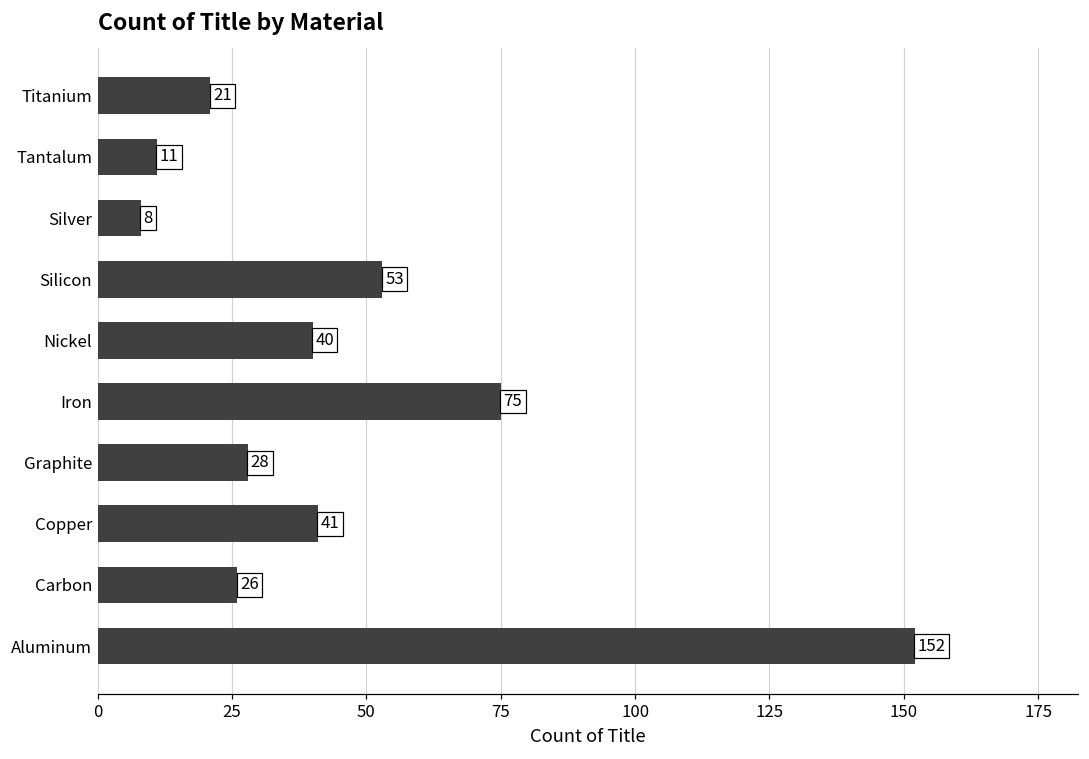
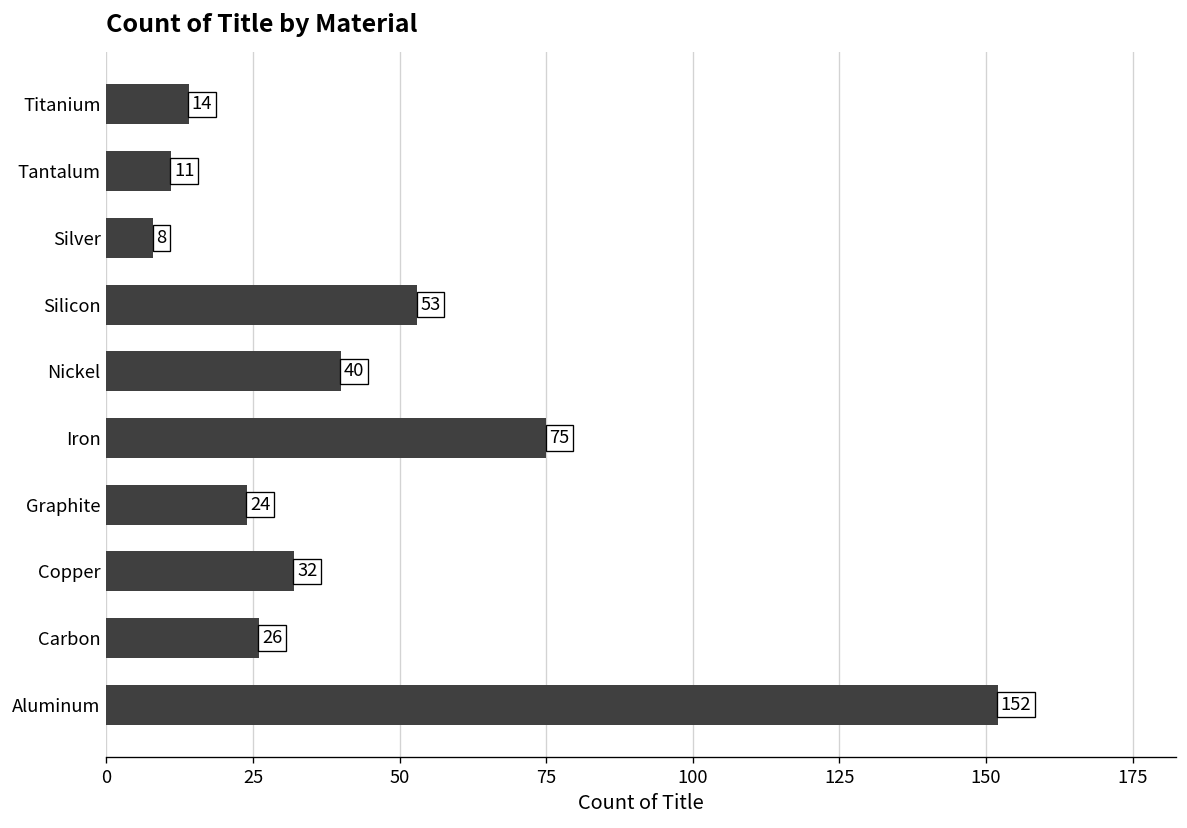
  {
-   "Titanium": 21,
-   "Graphite": 28,
-   "Copper": 41
+   "Titanium": 14,
+   "Graphite": 24,
+   "Copper": 32
  }
